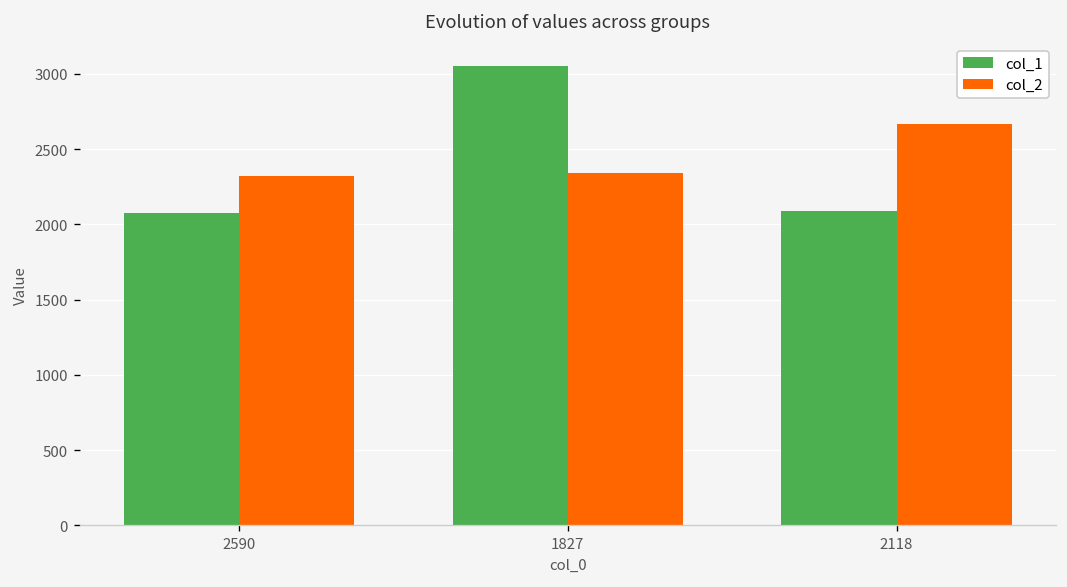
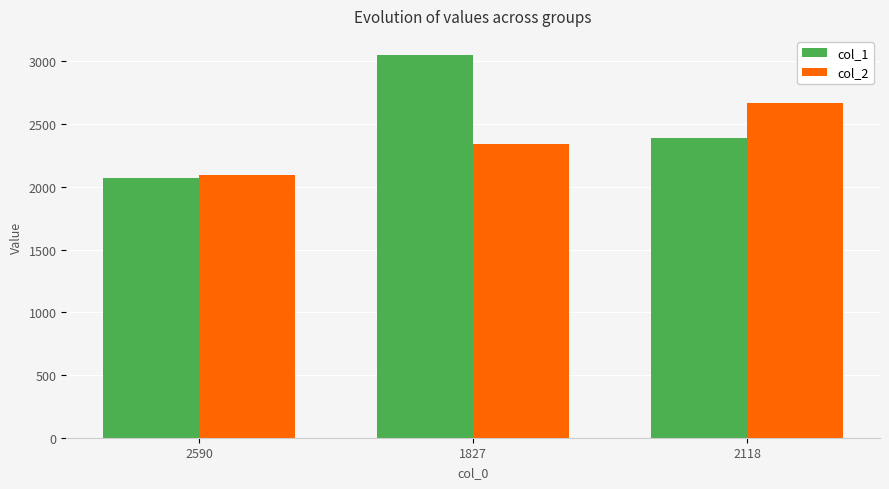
  {
    "col_1": {
      "2590": 2070,
      "1827": 3050,
-     "2118": 2090
+     "2118": 2390
    },
    "col_2": {
-     "2590": 2320,
+     "2590": 2090,
      "1827": 2340,
      "2118": 2670
    }
  }
